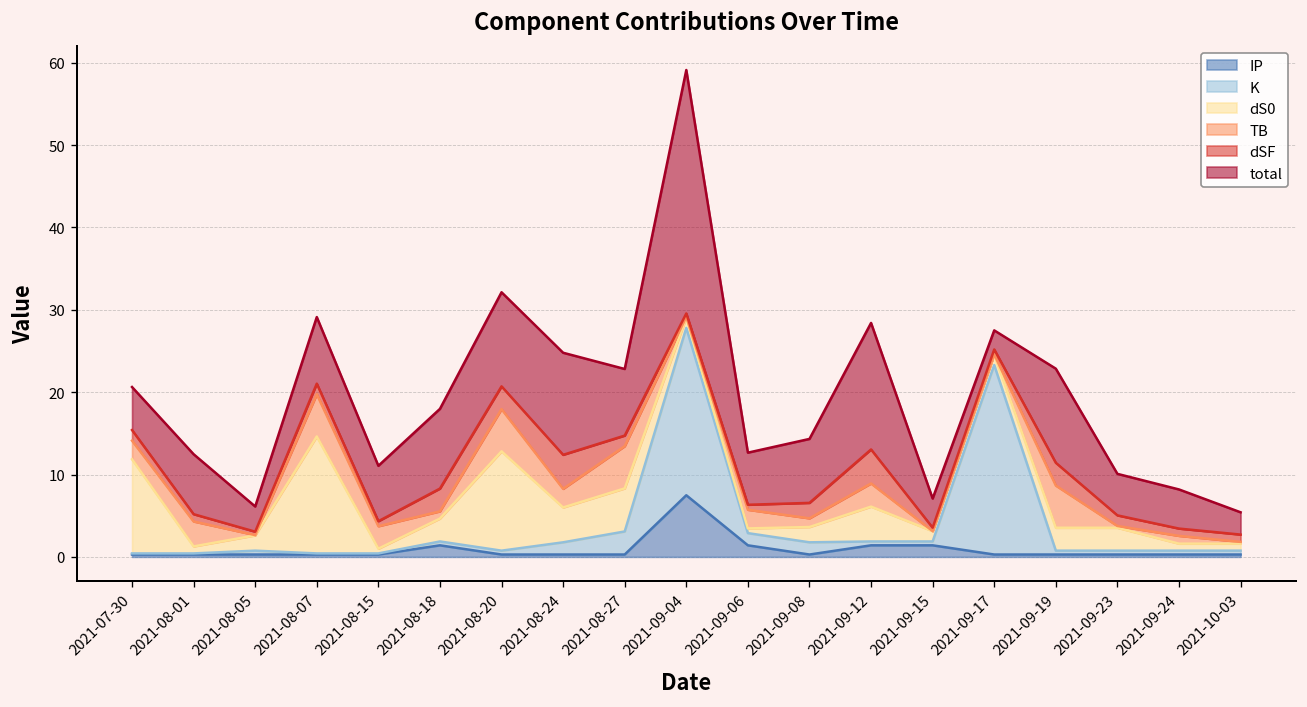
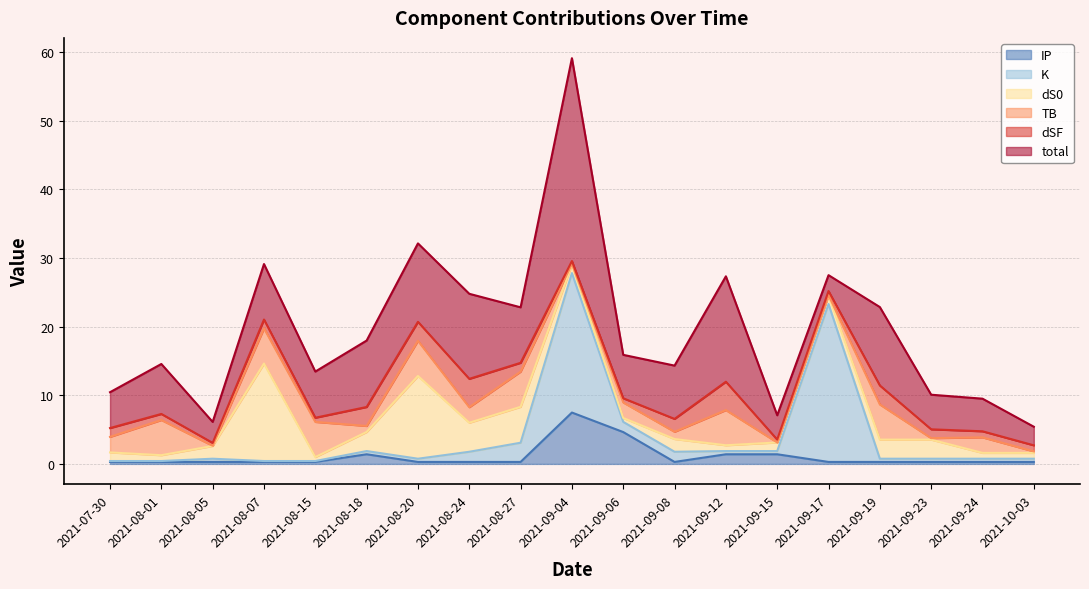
  {
    "IP": {
      "2021-08-05": 0,
      "2021-08-18": 1,
      "2021-08-20": 0,
      "2021-08-24": 0,
      "2021-08-27": 0,
      "2021-09-04": 7,
-     "2021-09-06": 1,
+     "2021-09-06": 5,
      "2021-09-08": 0,
      "2021-09-12": 1,
      "2021-09-15": 1,
      "2021-09-17": 0,
      "2021-09-19": 0,
      "2021-09-23": 0,
      "2021-09-24": 0,
      "2021-10-03": 0
    },
    "K": {
      "2021-08-05": 0,
      "2021-08-18": 0,
      "2021-08-20": 0,
      "2021-08-24": 1,
      "2021-08-27": 3,
      "2021-09-04": 20,
      "2021-09-06": 1,
      "2021-09-08": 1,
      "2021-09-12": 0,
      "2021-09-15": 0,
      "2021-09-17": 23,
      "2021-09-19": 0,
      "2021-09-23": 0,
      "2021-09-24": 0,
      "2021-10-03": 0
    },
    "dS0": {
-     "2021-07-30": 11,
+     "2021-07-30": 1,
      "2021-08-01": 1,
      "2021-08-07": 14,
      "2021-08-15": 1,
      "2021-08-18": 3,
      "2021-08-20": 12,
      "2021-08-24": 4,
      "2021-08-27": 5,
      "2021-09-06": 1,
      "2021-09-08": 2,
-     "2021-09-12": 4,
+     "2021-09-12": 1,
      "2021-09-19": 3,
      "2021-09-24": 1
    },
    "TB": {
      "2021-07-30": 2,
-     "2021-08-01": 3,
+     "2021-08-01": 5,
      "2021-08-07": 5,
-     "2021-08-15": 3,
+     "2021-08-15": 5,
      "2021-08-18": 1,
      "2021-08-20": 5,
      "2021-08-24": 2,
      "2021-08-27": 5,
      "2021-09-06": 2,
      "2021-09-08": 1,
-     "2021-09-12": 3,
+     "2021-09-12": 5,
      "2021-09-19": 5,
-     "2021-09-24": 1
+     "2021-09-24": 2
    }
  }
